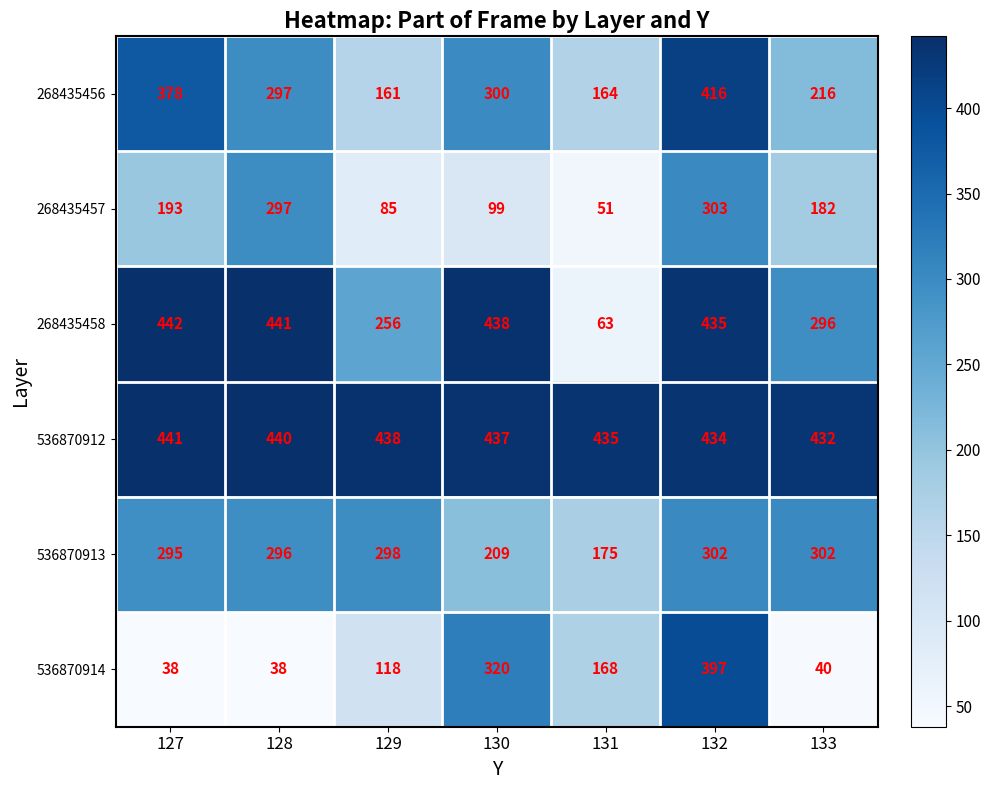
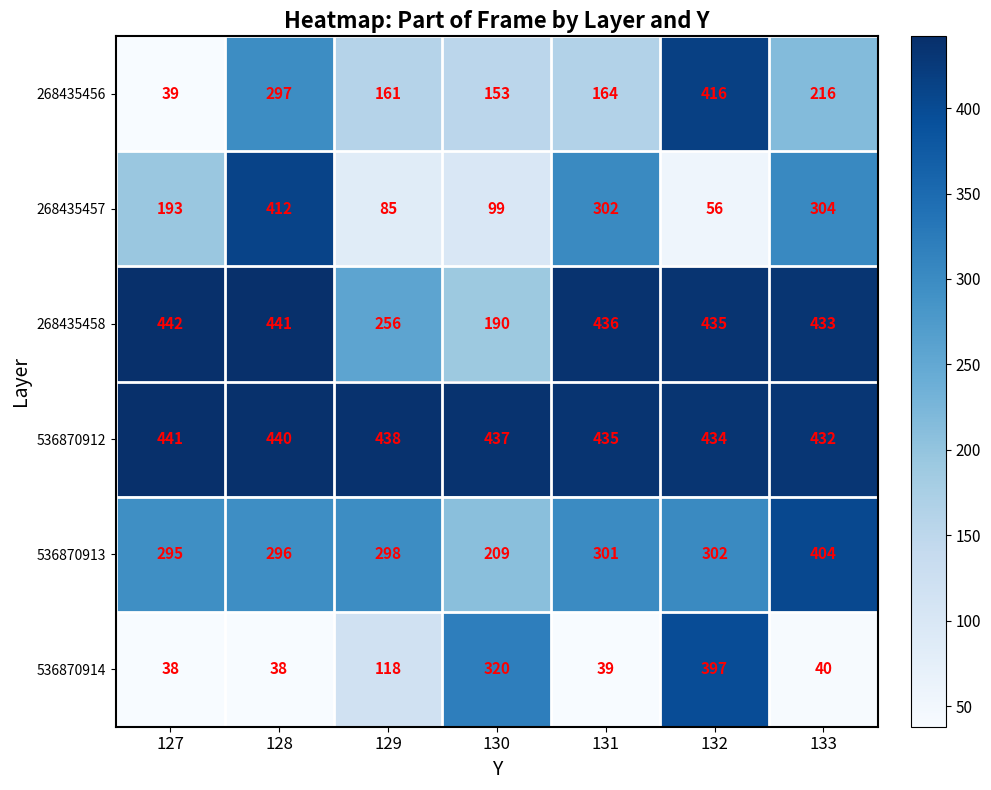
  {
    "268435456": {
-     "127": 378,
+     "127": 39,
      "128": 297,
      "129": 161,
-     "130": 300,
+     "130": 153,
      "131": 164,
      "132": 416,
      "133": 216
    },
    "268435457": {
      "127": 193,
-     "128": 297,
+     "128": 412,
      "129": 85,
      "130": 99,
-     "131": 51,
-     "132": 303,
-     "133": 182
+     "131": 302,
+     "132": 56,
+     "133": 304
    },
    "268435458": {
      "127": 442,
      "128": 441,
      "129": 256,
-     "130": 438,
-     "131": 63,
+     "130": 190,
+     "131": 436,
      "132": 435,
-     "133": 296
+     "133": 433
    },
    "536870912": {
      "127": 441,
      "128": 440,
      "129": 438,
      "130": 437,
      "131": 435,
      "132": 434,
      "133": 432
    },
    "536870913": {
      "127": 295,
      "128": 296,
      "129": 298,
      "130": 209,
-     "131": 175,
+     "131": 301,
      "132": 302,
-     "133": 302
+     "133": 404
    },
    "536870914": {
      "127": 38,
      "128": 38,
      "129": 118,
      "130": 320,
-     "131": 168,
+     "131": 39,
      "132": 397,
      "133": 40
    }
  }
